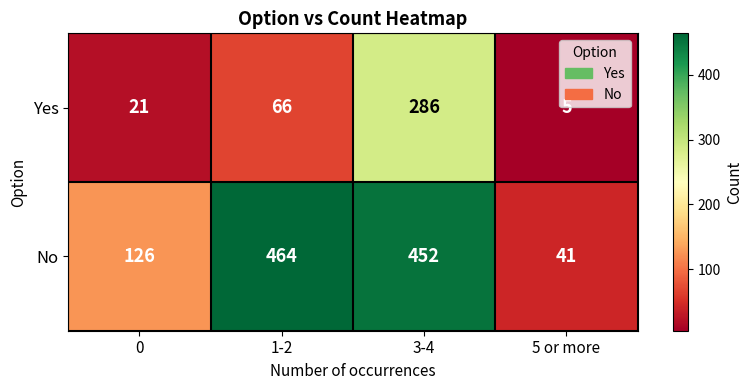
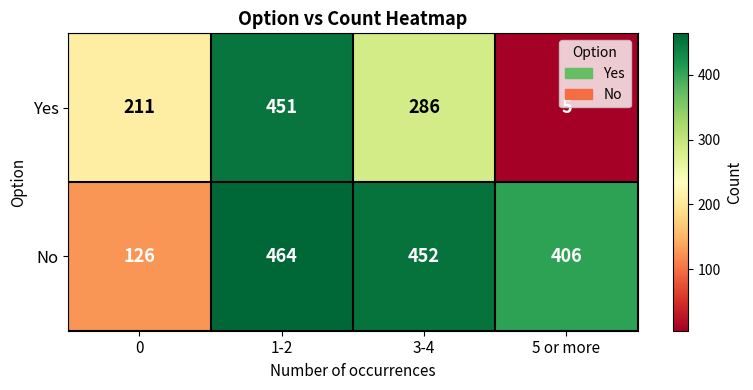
  {
    "Yes": {
-     "0": 21,
-     "1-2": 66,
+     "0": 211,
+     "1-2": 451,
      "3-4": 286
    },
    "No": {
      "0": 126,
      "1-2": 464,
      "3-4": 452,
-     "5 or more": 41
+     "5 or more": 406
    }
  }
